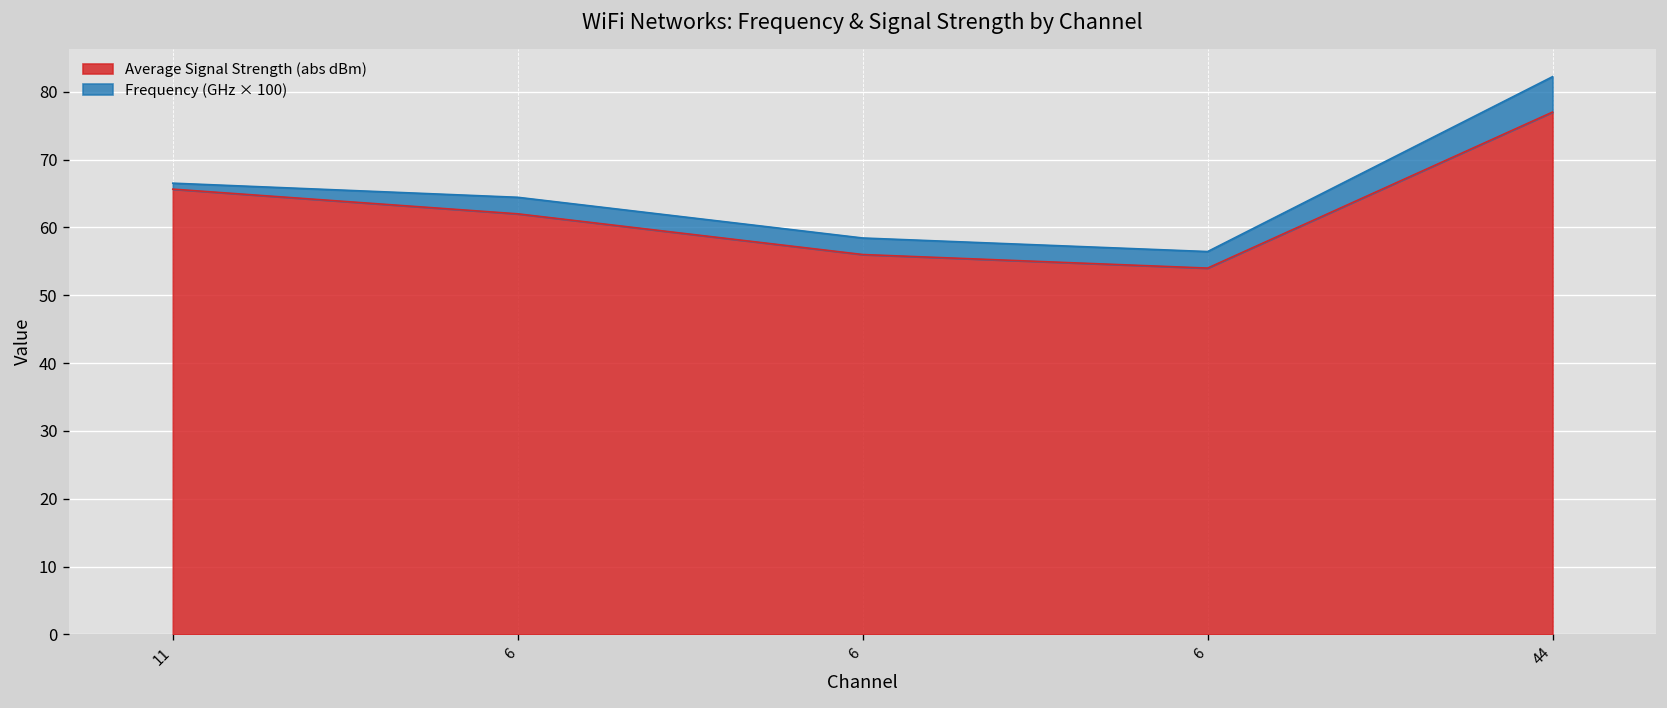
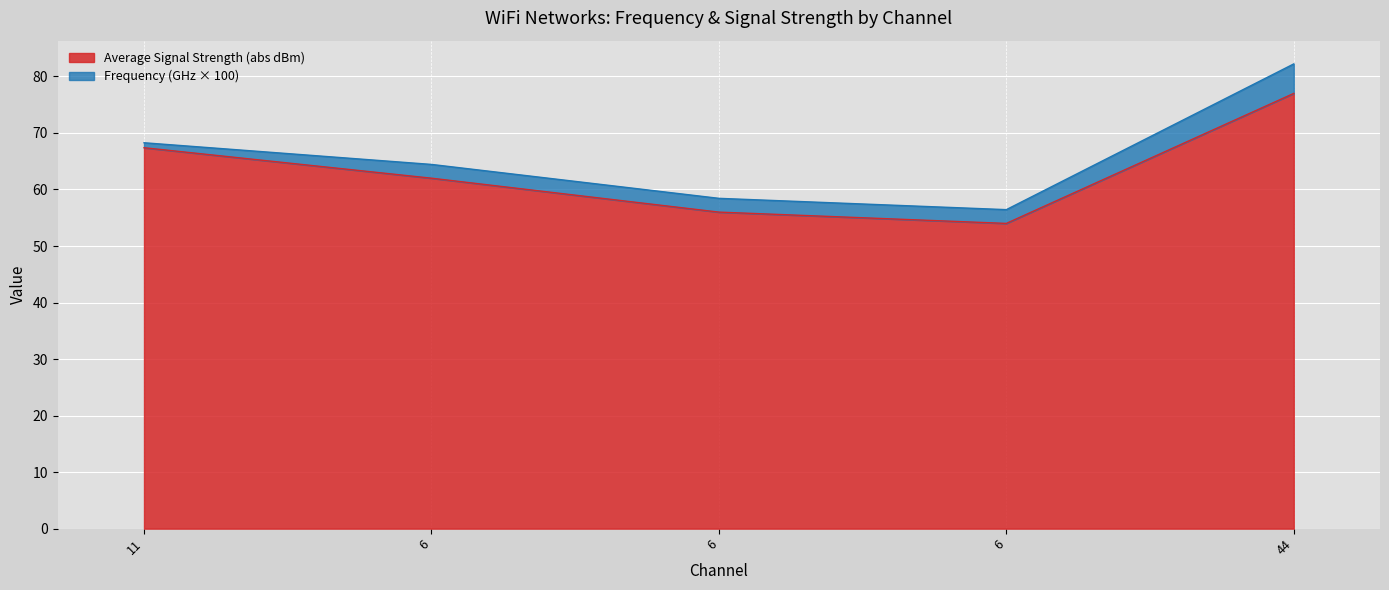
  {
    "Average Signal Strength (abs dBm)": {
-     "11": 66,
+     "11": 67,
      "44": 77
    },
    "Frequency (GHz × 100)": {
      "11": 1,
      "44": 5
    }
  }
